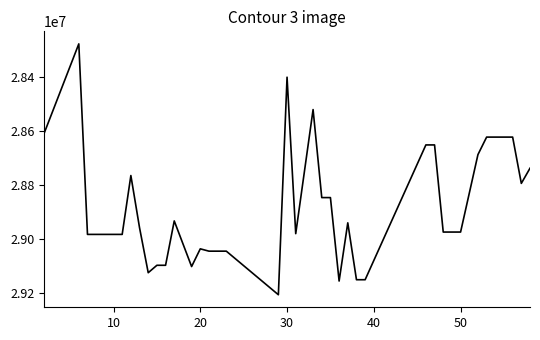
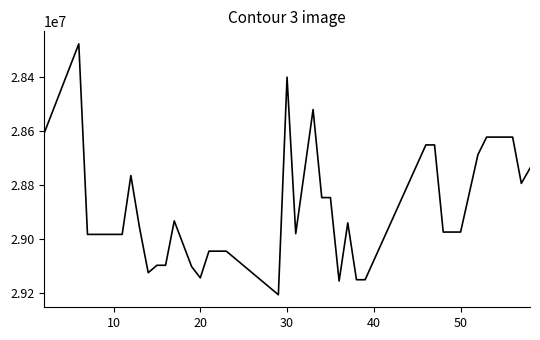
  {
    "10": 28980000,
-   "20": 29040000,
+   "20": 29140000,
    "30": 28400000,
    "50": 28970000
  }
